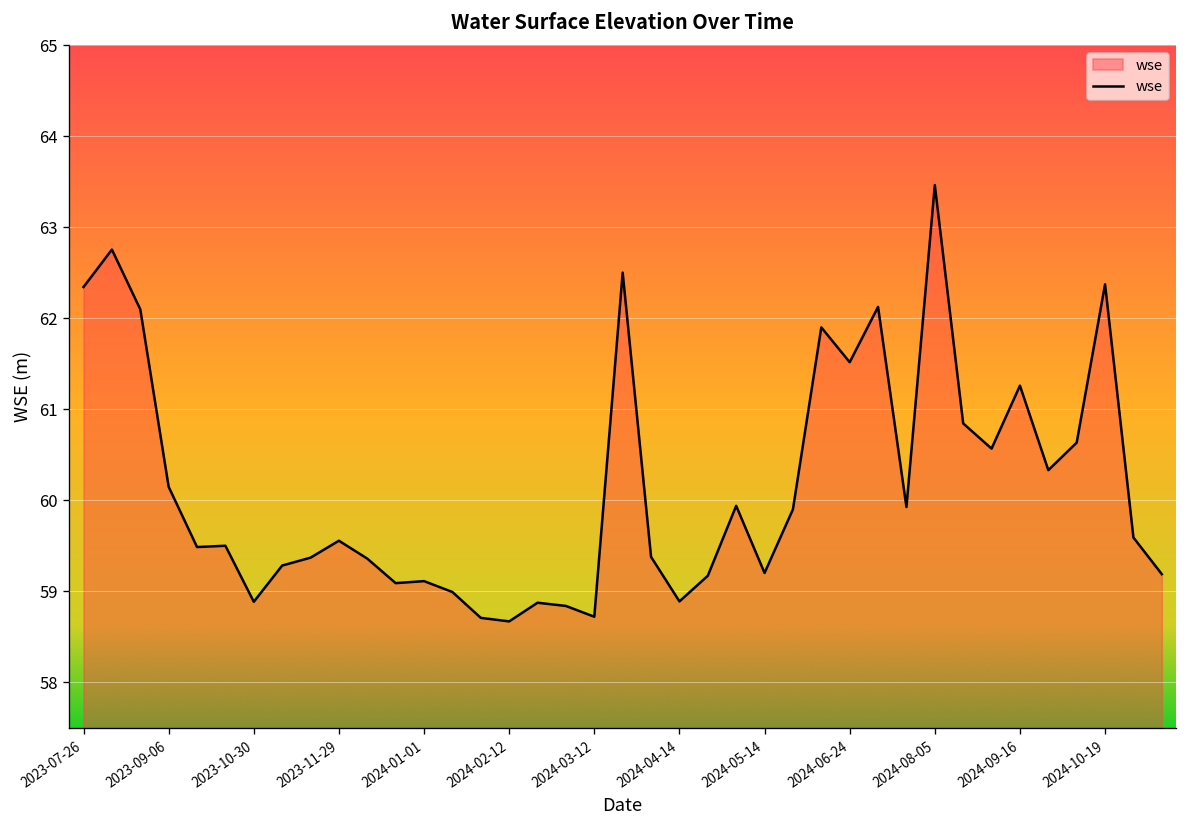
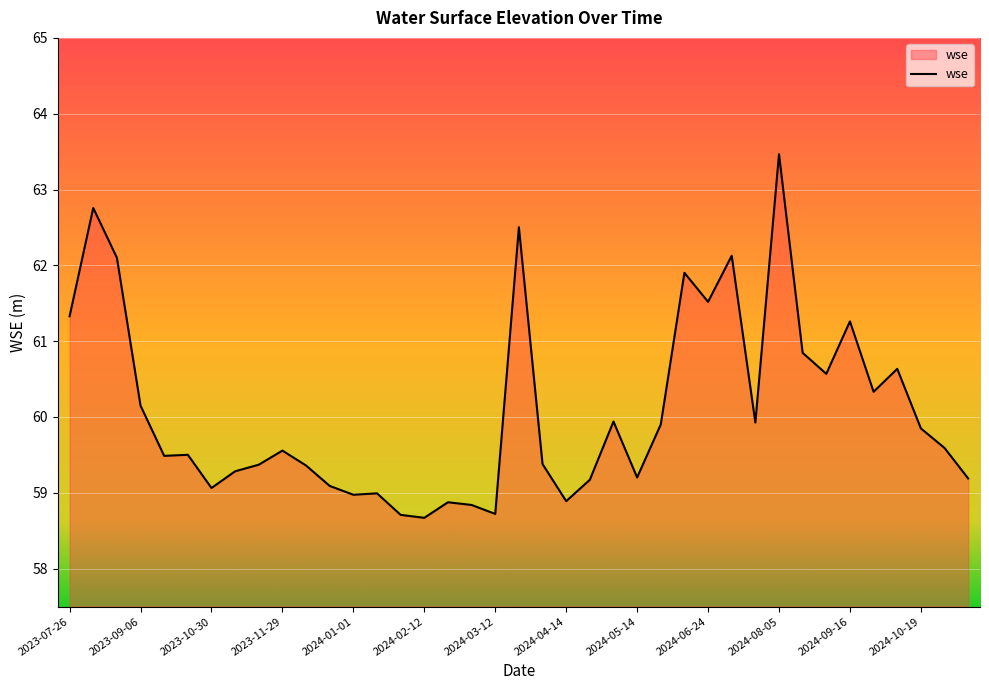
  {
-   "2023-07-26": 62.3,
+   "2023-07-26": 61.3,
    "2023-09-06": 60.1,
-   "2023-10-30": 58.9,
+   "2023-10-30": 59.1,
    "2023-11-29": 59.6,
-   "2024-01-01": 59.1,
+   "2024-01-01": 59.0,
    "2024-02-12": 58.7,
    "2024-03-12": 58.7,
    "2024-04-14": 58.9,
    "2024-05-14": 59.2,
    "2024-06-24": 61.5,
    "2024-08-05": 63.5,
    "2024-09-16": 61.3,
-   "2024-10-19": 62.4
+   "2024-10-19": 59.8
  }
